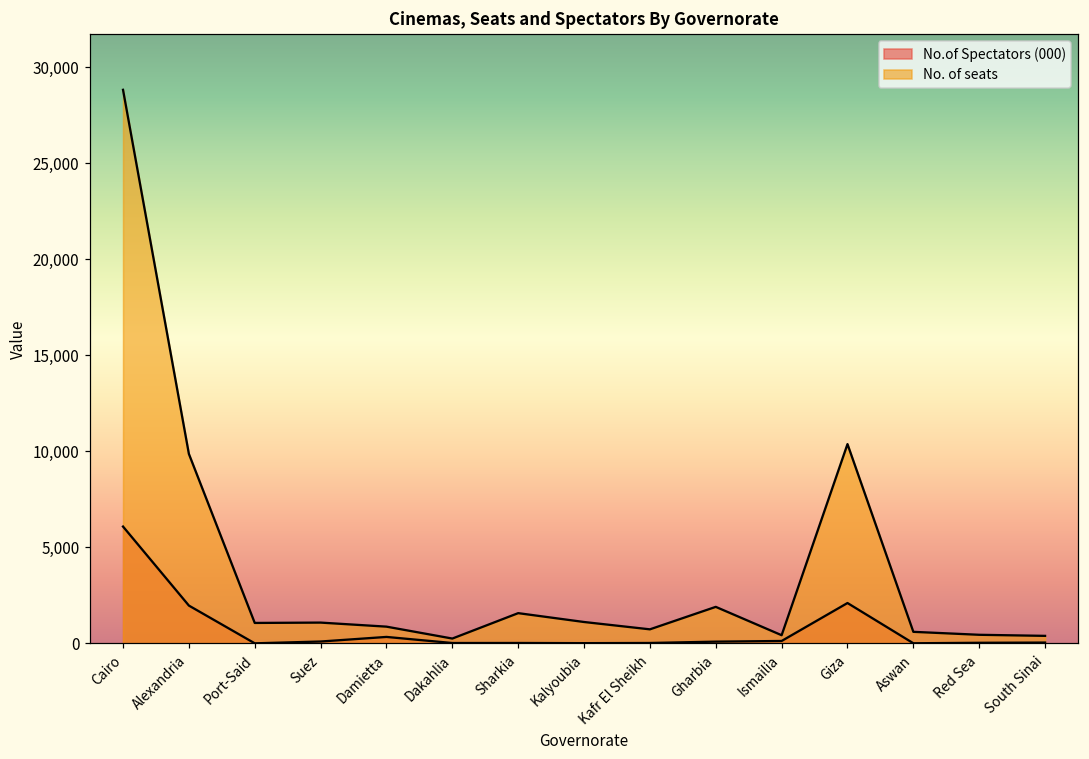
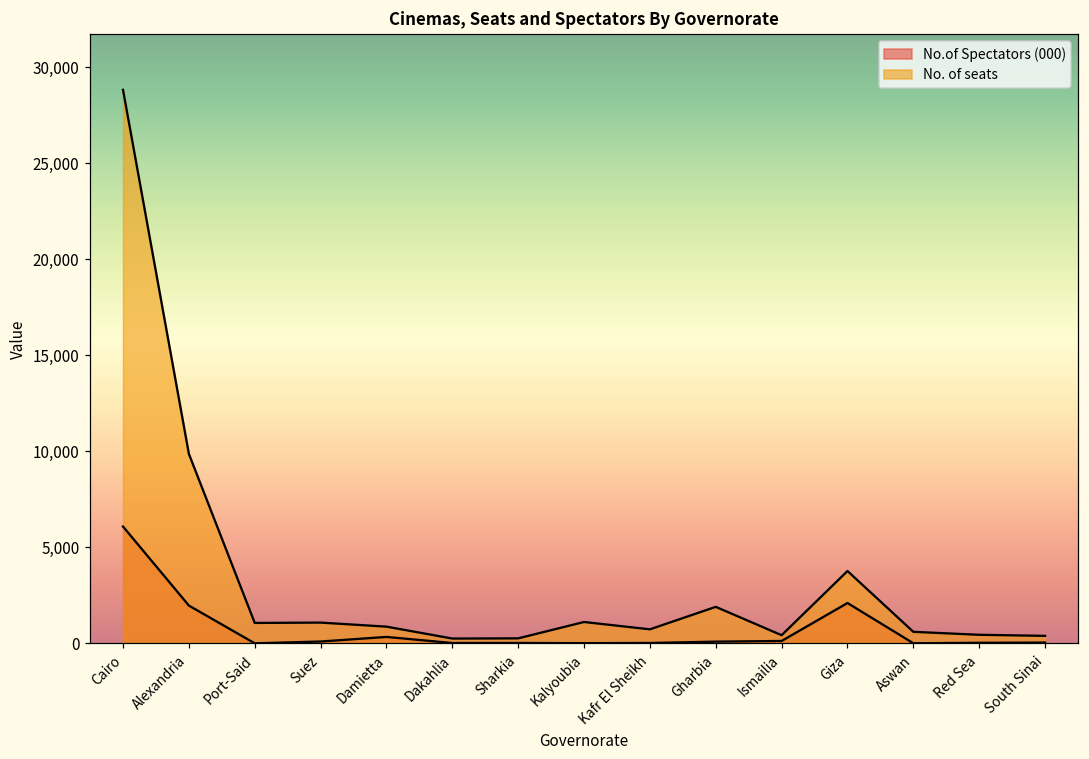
  {
    "No.of Spectators (000)": {
      "Cairo": "6,100",
      "Alexandria": "2,000",
      "Port-Said": "0",
      "Suez": "100",
      "Damietta": "300",
      "Dakahlia": "0",
      "Sharkia": "0",
      "Kalyoubia": "0",
      "Kafr El Sheikh": "0",
      "Gharbia": "100",
      "Ismailia": "100",
      "Giza": "2,100",
      "Aswan": "0",
      "Red Sea": "0",
      "South Sinai": "0"
    },
    "No. of seats": {
      "Cairo": "28,800",
      "Alexandria": "9,900",
      "Port-Said": "1,100",
      "Suez": "1,100",
      "Damietta": "900",
      "Dakahlia": "300",
-     "Sharkia": "1,600",
+     "Sharkia": "300",
      "Kalyoubia": "1,100",
      "Kafr El Sheikh": "700",
      "Gharbia": "1,900",
      "Ismailia": "400",
-     "Giza": "10,400",
+     "Giza": "3,800",
      "Aswan": "600",
      "Red Sea": "400",
      "South Sinai": "400"
    }
  }
